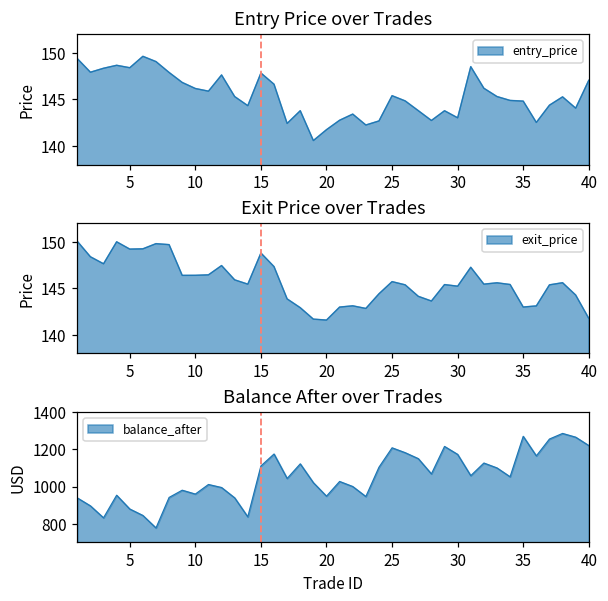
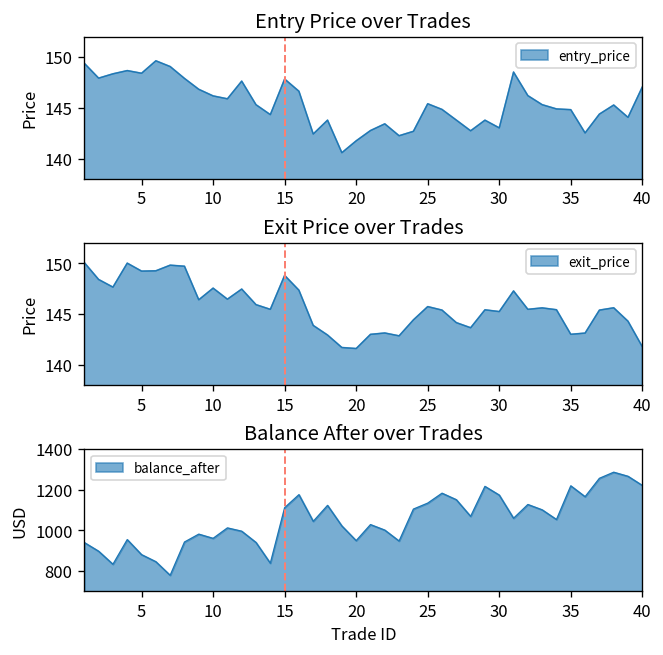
  {
    "Entry Price over Trades": {
      "5": 148,
      "10": 146,
      "15": 148,
      "20": 142,
      "25": 145,
      "30": 143,
      "35": 145,
      "40": 147
    },
    "Exit Price over Trades": {
      "5": 149,
-     "10": 146,
+     "10": 148,
      "15": 149,
      "20": 142,
      "25": 146,
      "30": 145,
      "35": 143,
      "40": 142
    },
    "Balance After over Trades": {
      "5": 880,
      "10": 960,
      "15": 1110,
      "20": 950,
-     "25": 1210,
+     "25": 1130,
      "30": 1170,
-     "35": 1270,
+     "35": 1220,
      "40": 1220
    }
  }
